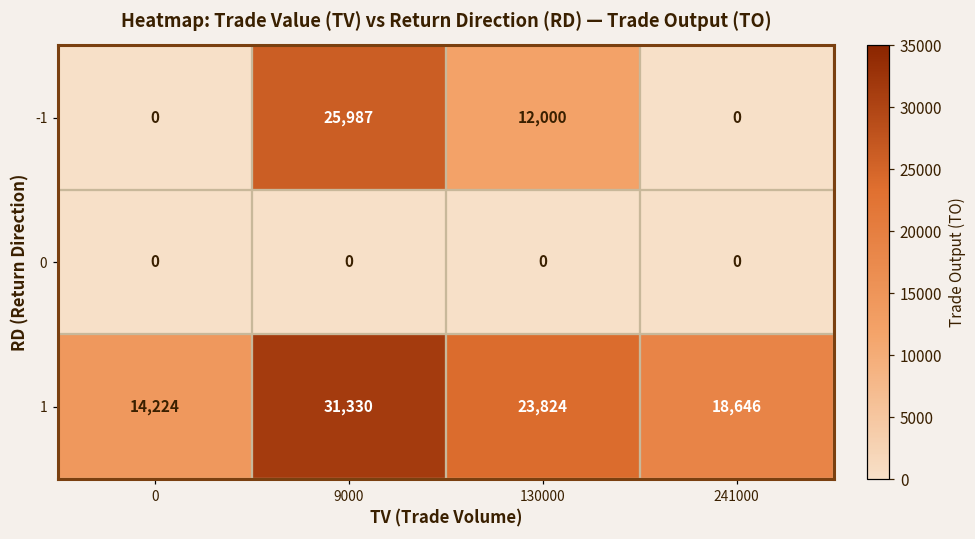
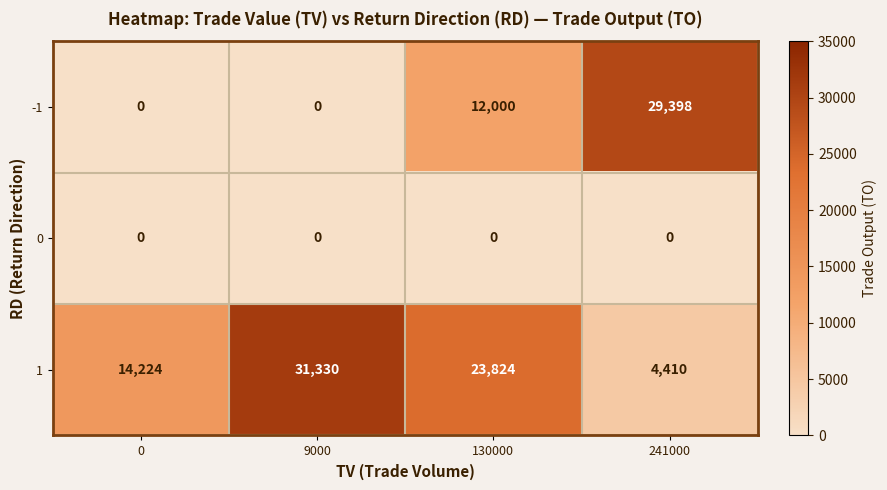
  {
    "-1": {
      "0": "0",
-     "9000": "25,987",
+     "9000": "0",
      "130000": "12,000",
-     "241000": "0"
+     "241000": "29,398"
    },
    "0": {
      "0": "0",
      "9000": "0",
      "130000": "0",
      "241000": "0"
    },
    "1": {
      "0": "14,224",
      "9000": "31,330",
      "130000": "23,824",
-     "241000": "18,646"
+     "241000": "4,410"
    }
  }
